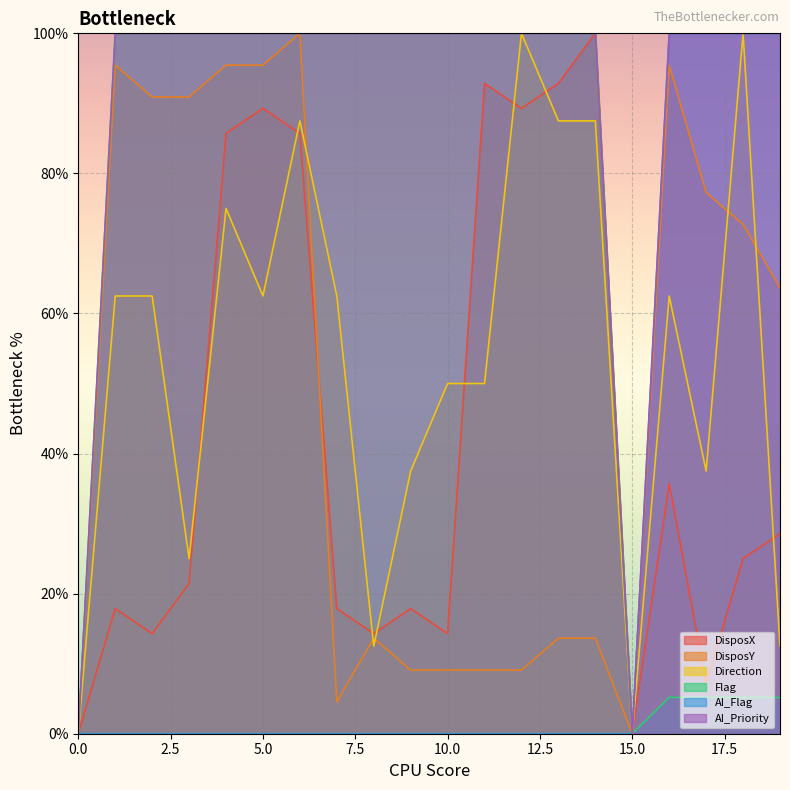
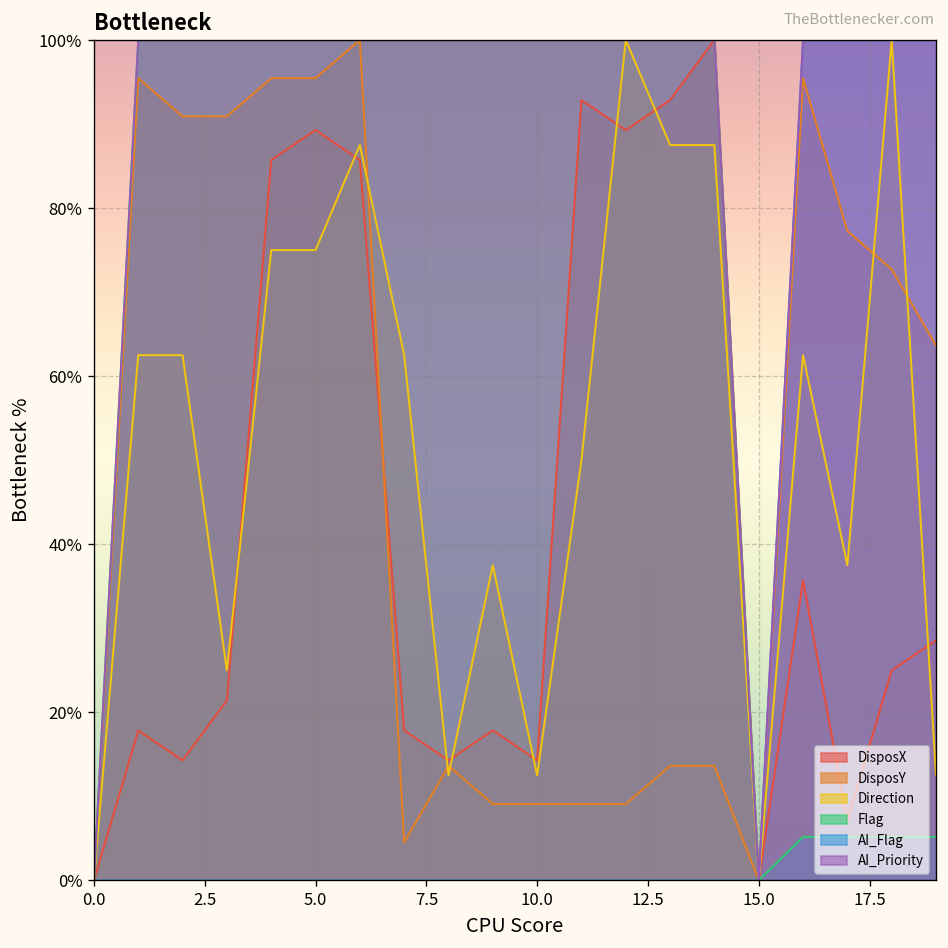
  {
    "Direction": {
-     "5.0": "63%",
-     "10.0": "50%"
+     "5.0": "75%",
+     "10.0": "13%"
    },
    "AI_Flag": {
      "5.0": "0%",
      "10.0": "0%"
    }
  }
